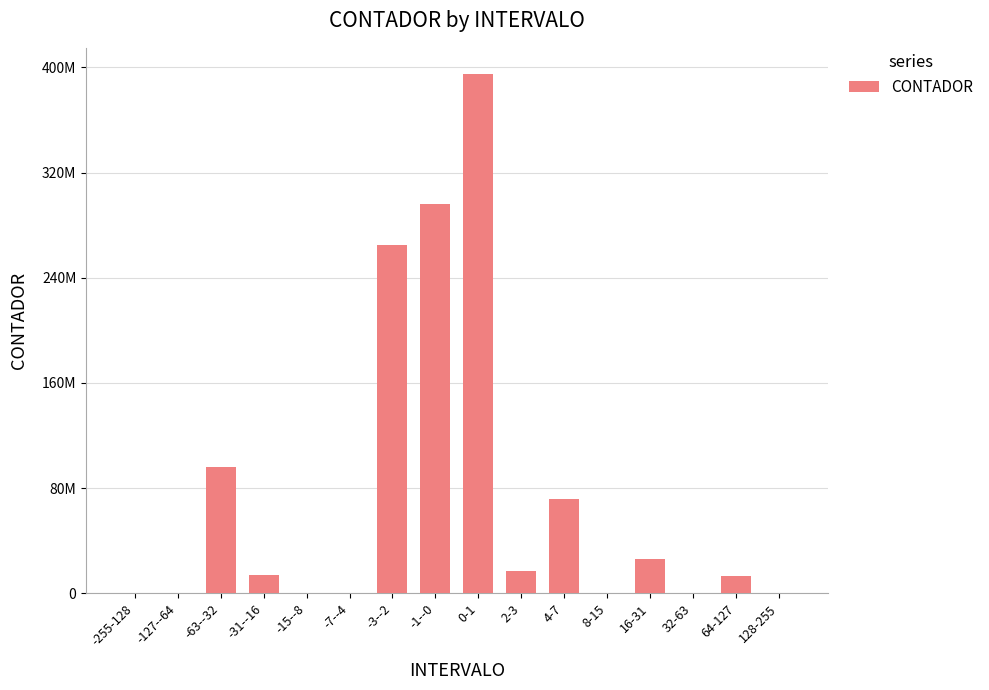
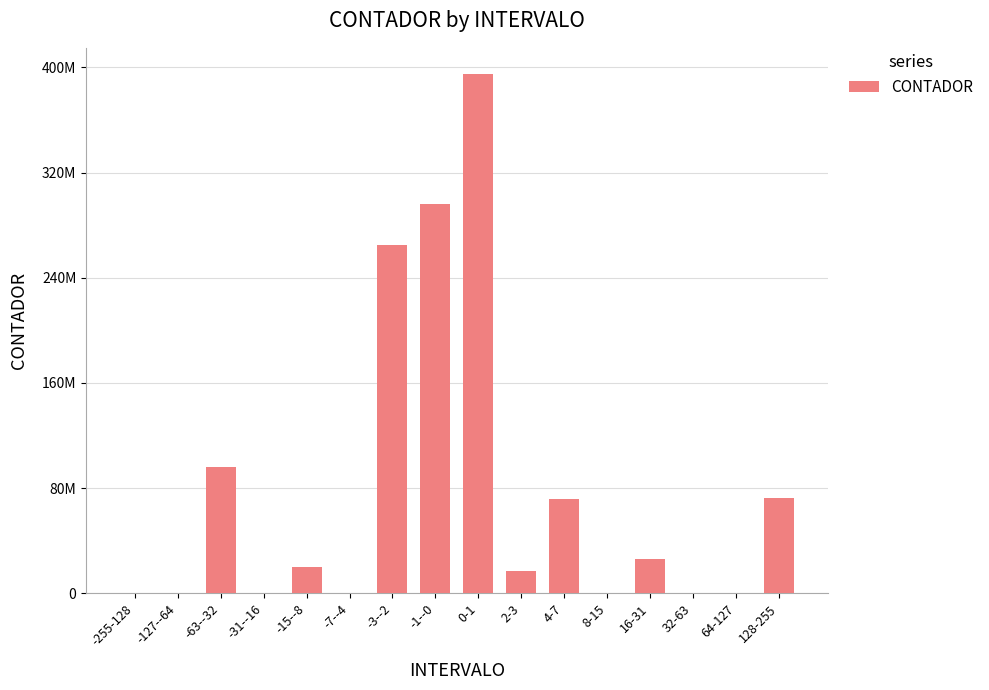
  {
    "-255-128": 0,
    "-127--64": 0,
    "-63--32": 96000000,
-   "-31--16": 14000000,
-   "-15--8": 0,
+   "-31--16": 0,
+   "-15--8": 20000000,
    "-7--4": 0,
    "-3--2": 265000000,
    "-1--0": 296000000,
    "0-1": 395000000,
    "2-3": 17000000,
    "4-7": 72000000,
    "16-31": 26000000,
    "32-63": 0,
-   "64-127": 13000000,
-   "128-255": 0
+   "64-127": 0,
+   "128-255": 73000000
  }
